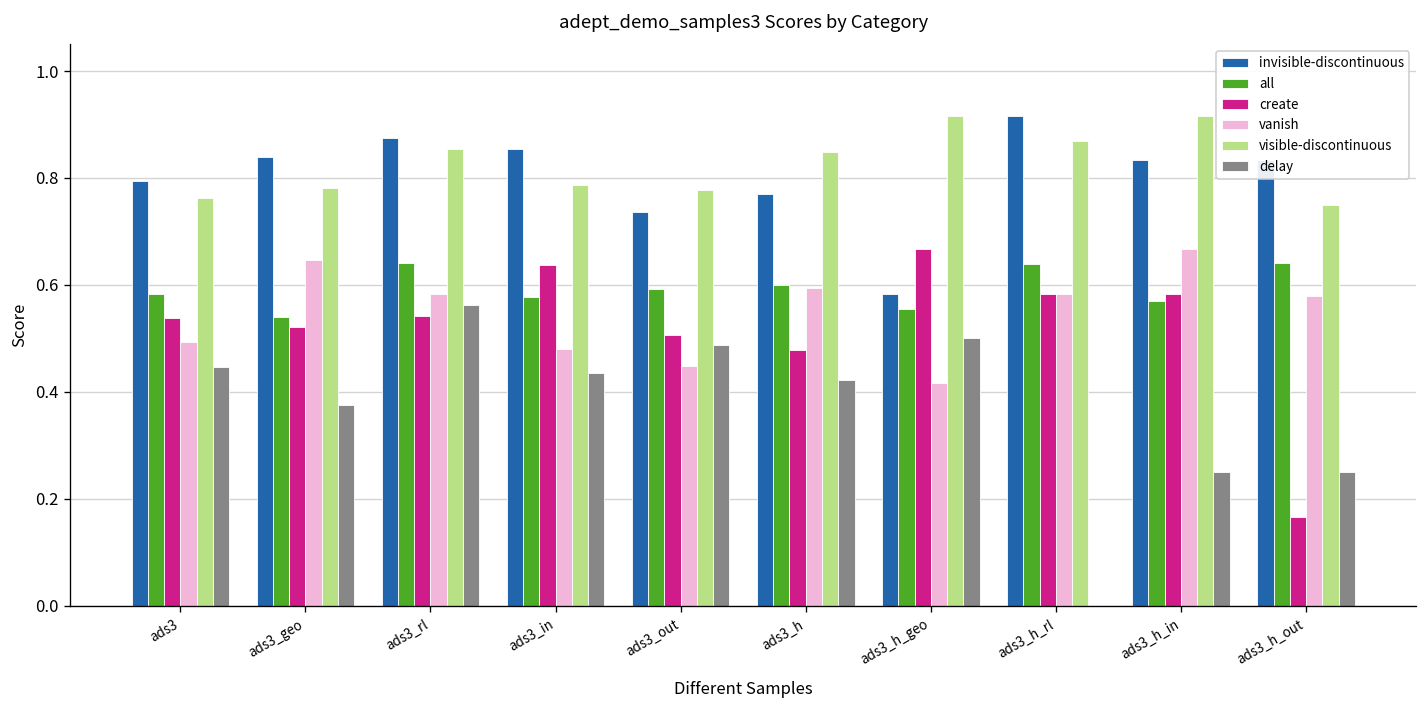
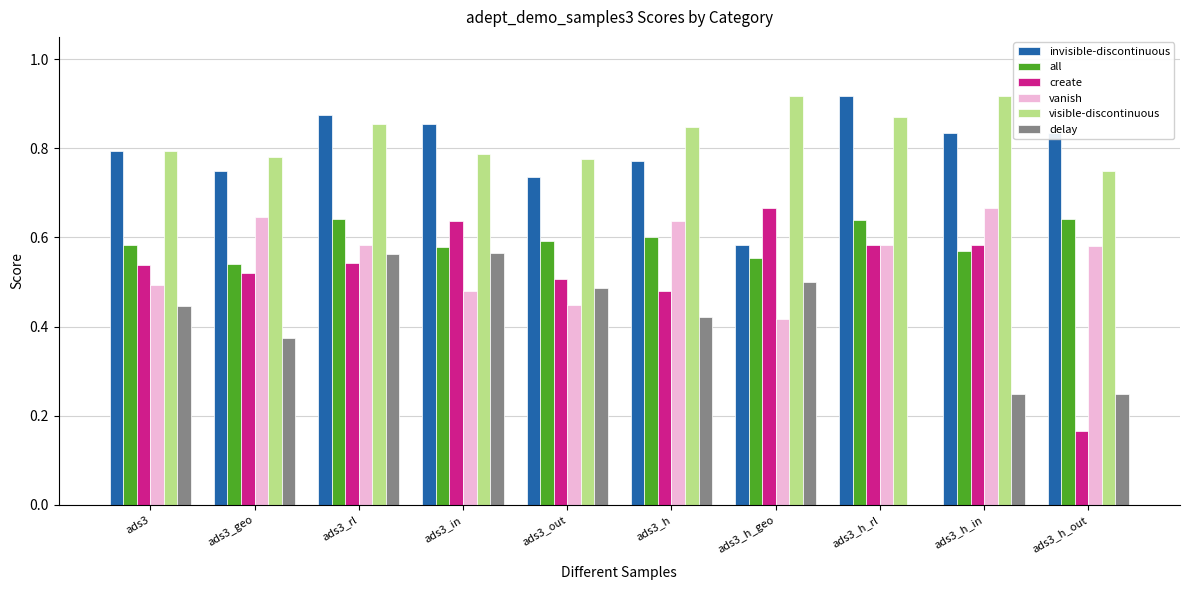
  {
    "invisible-discontinuous": {
      "ads3": 0.79,
-     "ads3_geo": 0.84,
+     "ads3_geo": 0.75,
      "ads3_rl": 0.88,
      "ads3_in": 0.85,
      "ads3_out": 0.74,
      "ads3_h": 0.77,
      "ads3_h_geo": 0.58,
      "ads3_h_rl": 0.92,
      "ads3_h_in": 0.83
    },
    "all": {
      "ads3": 0.58,
      "ads3_geo": 0.54,
      "ads3_rl": 0.64,
      "ads3_in": 0.58,
      "ads3_out": 0.59,
      "ads3_h": 0.60,
      "ads3_h_geo": 0.55,
      "ads3_h_rl": 0.64,
      "ads3_h_in": 0.57,
      "ads3_h_out": 0.64
    },
    "create": {
      "ads3": 0.54,
      "ads3_geo": 0.52,
      "ads3_rl": 0.54,
      "ads3_in": 0.64,
      "ads3_out": 0.51,
      "ads3_h": 0.48,
      "ads3_h_geo": 0.67,
      "ads3_h_rl": 0.58,
      "ads3_h_in": 0.58,
      "ads3_h_out": 0.17
    },
    "vanish": {
      "ads3": 0.49,
      "ads3_geo": 0.65,
      "ads3_rl": 0.58,
      "ads3_in": 0.48,
      "ads3_out": 0.45,
-     "ads3_h": 0.59,
+     "ads3_h": 0.64,
      "ads3_h_geo": 0.42,
      "ads3_h_rl": 0.58,
      "ads3_h_in": 0.67,
      "ads3_h_out": 0.58
    },
    "visible-discontinuous": {
-     "ads3": 0.76,
+     "ads3": 0.79,
      "ads3_geo": 0.78,
      "ads3_rl": 0.85,
      "ads3_in": 0.79,
      "ads3_out": 0.78,
      "ads3_h": 0.85,
      "ads3_h_geo": 0.92,
      "ads3_h_rl": 0.87,
      "ads3_h_in": 0.92,
      "ads3_h_out": 0.75
    },
    "delay": {
      "ads3": 0.45,
      "ads3_geo": 0.38,
      "ads3_rl": 0.56,
-     "ads3_in": 0.43,
+     "ads3_in": 0.57,
      "ads3_out": 0.49,
      "ads3_h": 0.42,
      "ads3_h_geo": 0.50,
      "ads3_h_rl": 0.00,
      "ads3_h_in": 0.25,
      "ads3_h_out": 0.25
    }
  }
